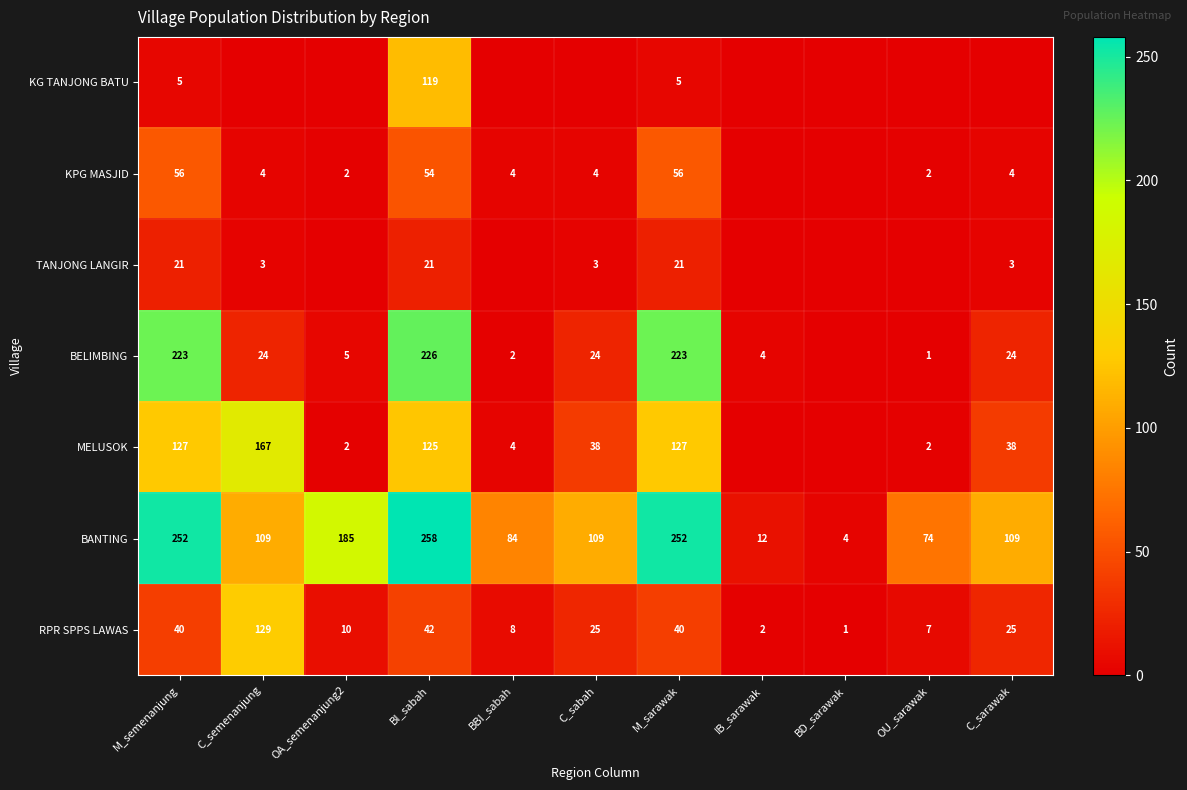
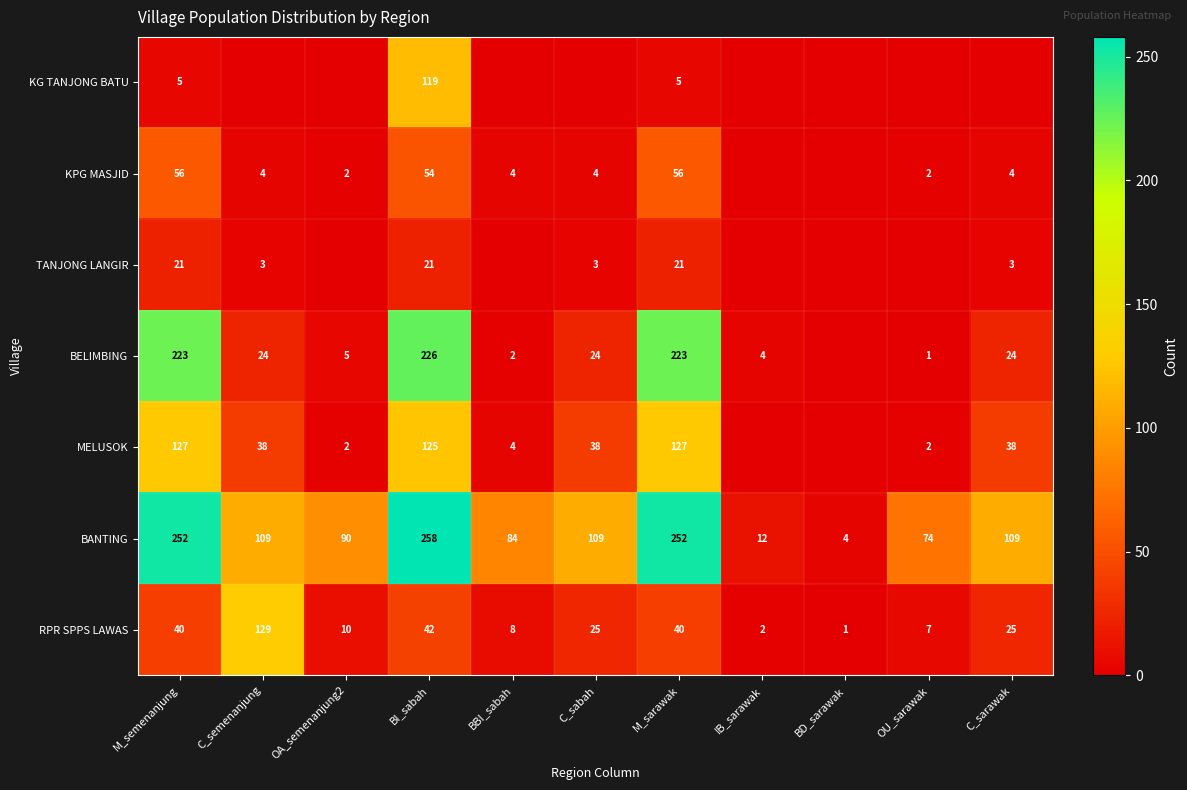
  {
    "KG TANJONG BATU": {
      "M_semenanjung": 5,
      "BI_sabah": 119,
      "M_sarawak": 5
    },
    "KPG MASJID": {
      "M_semenanjung": 56,
      "C_semenanjung": 4,
      "OA_semenanjung2": 2,
      "BI_sabah": 54,
      "BBI_sabah": 4,
      "C_sabah": 4,
      "M_sarawak": 56,
      "OU_sarawak": 2,
      "C_sarawak": 4
    },
    "TANJONG LANGIR": {
      "M_semenanjung": 21,
      "C_semenanjung": 3,
      "BI_sabah": 21,
      "C_sabah": 3,
      "M_sarawak": 21,
      "C_sarawak": 3
    },
    "BELIMBING": {
      "M_semenanjung": 223,
      "C_semenanjung": 24,
      "OA_semenanjung2": 5,
      "BI_sabah": 226,
      "BBI_sabah": 2,
      "C_sabah": 24,
      "M_sarawak": 223,
      "IB_sarawak": 4,
      "OU_sarawak": 1,
      "C_sarawak": 24
    },
    "MELUSOK": {
      "M_semenanjung": 127,
-     "C_semenanjung": 167,
+     "C_semenanjung": 38,
      "OA_semenanjung2": 2,
      "BI_sabah": 125,
      "BBI_sabah": 4,
      "C_sabah": 38,
      "M_sarawak": 127,
      "OU_sarawak": 2,
      "C_sarawak": 38
    },
    "BANTING": {
      "M_semenanjung": 252,
      "C_semenanjung": 109,
-     "OA_semenanjung2": 185,
+     "OA_semenanjung2": 90,
      "BI_sabah": 258,
      "BBI_sabah": 84,
      "C_sabah": 109,
      "M_sarawak": 252,
      "IB_sarawak": 12,
      "BD_sarawak": 4,
      "OU_sarawak": 74,
      "C_sarawak": 109
    },
    "RPR SPPS LAWAS": {
      "M_semenanjung": 40,
      "C_semenanjung": 129,
      "OA_semenanjung2": 10,
      "BI_sabah": 42,
      "BBI_sabah": 8,
      "C_sabah": 25,
      "M_sarawak": 40,
      "IB_sarawak": 2,
      "BD_sarawak": 1,
      "OU_sarawak": 7,
      "C_sarawak": 25
    }
  }
